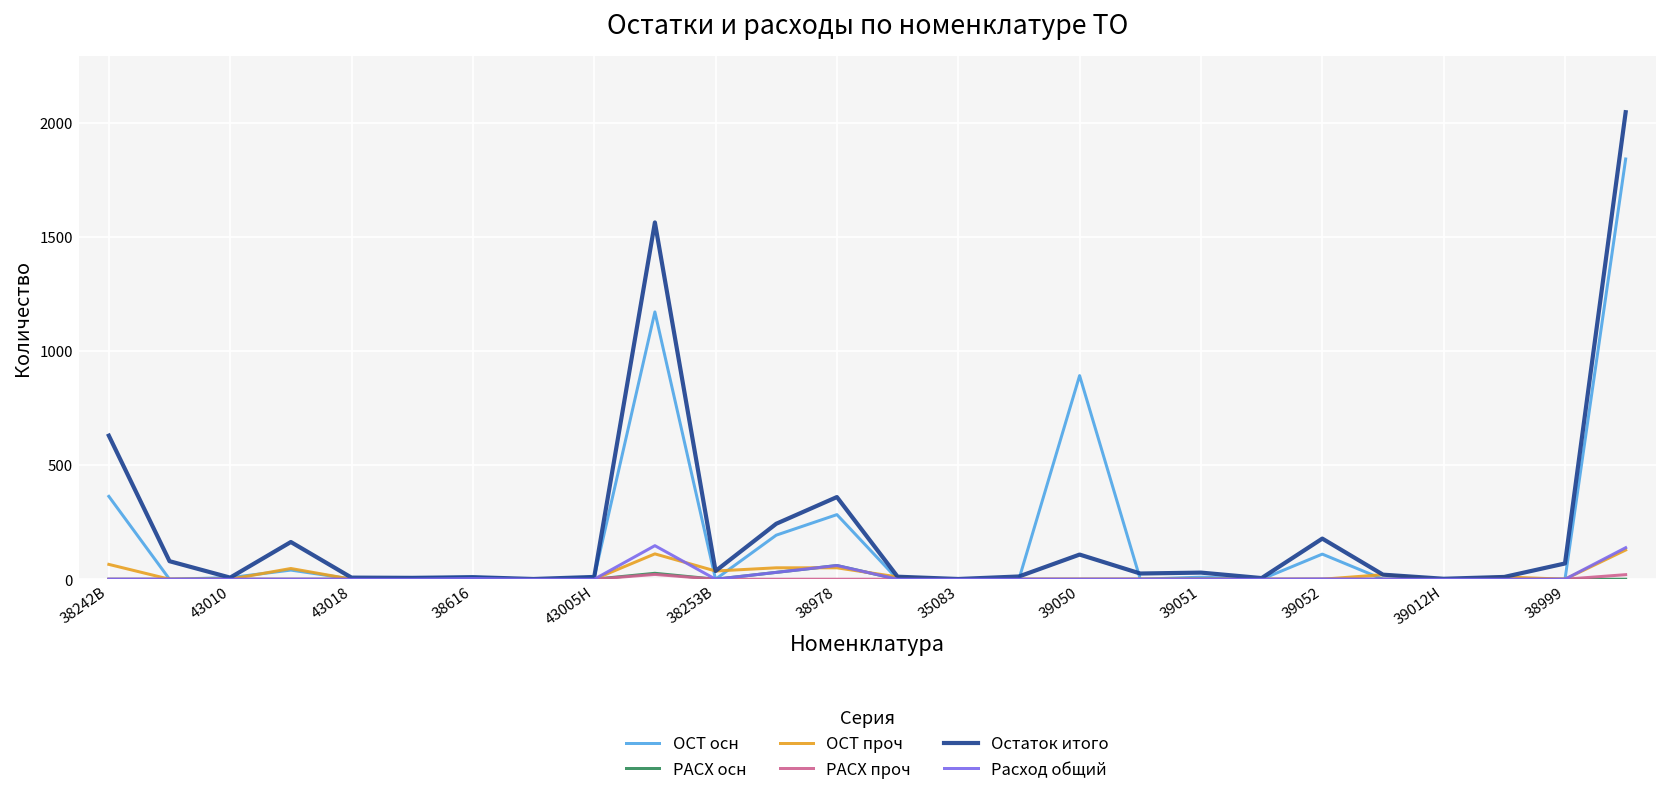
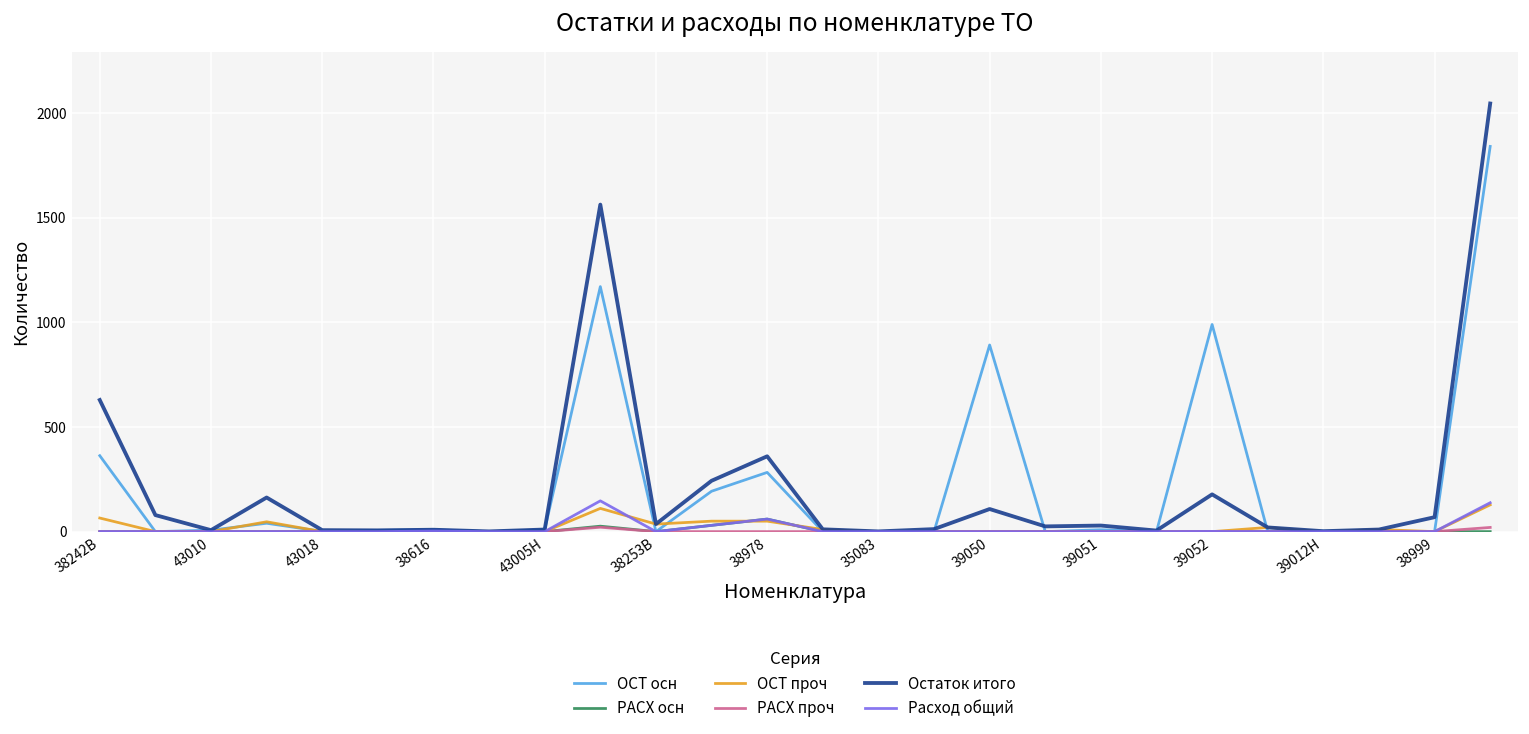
  {
    "ОСТ осн": {
      "38242В": 360,
      "38978": 280,
      "39050": 890,
-     "39052": 110
+     "39052": 990
    },
    "ОСТ проч": {
      "38242В": 70
    },
    "РАСХ проч": {
      "38978": 0
    },
    "Остаток итого": {
      "38242В": 630,
      "38978": 360,
      "39050": 110,
      "39051": 30,
      "39052": 180,
      "38999": 70
    }
  }
